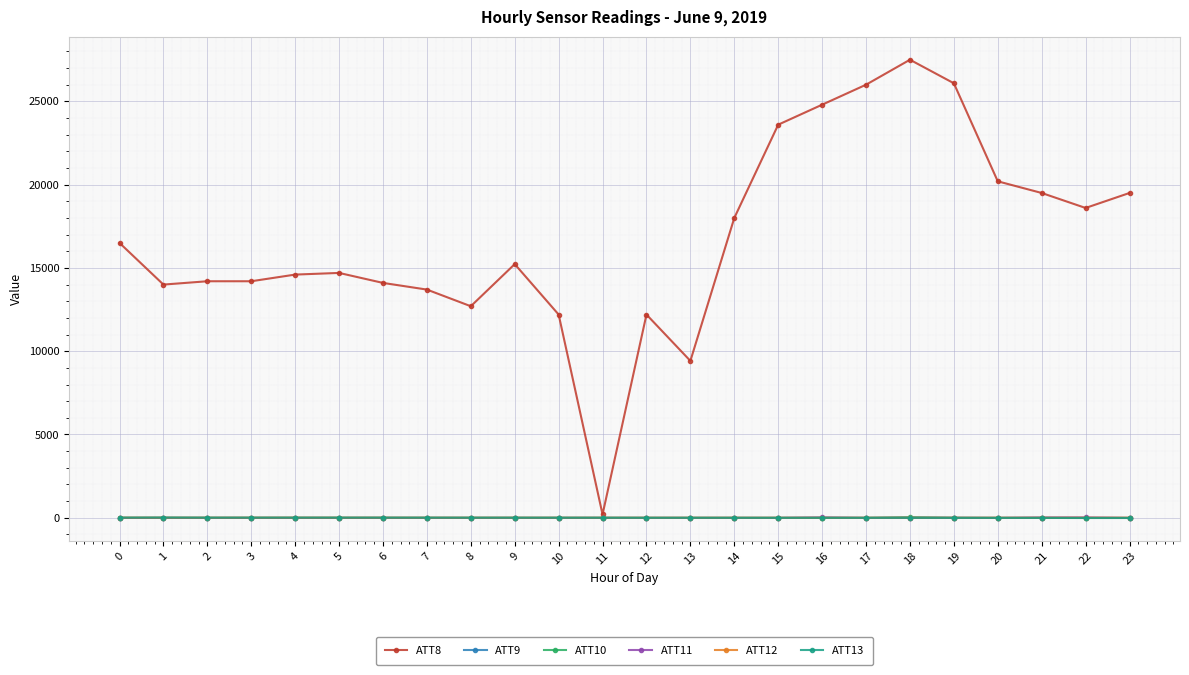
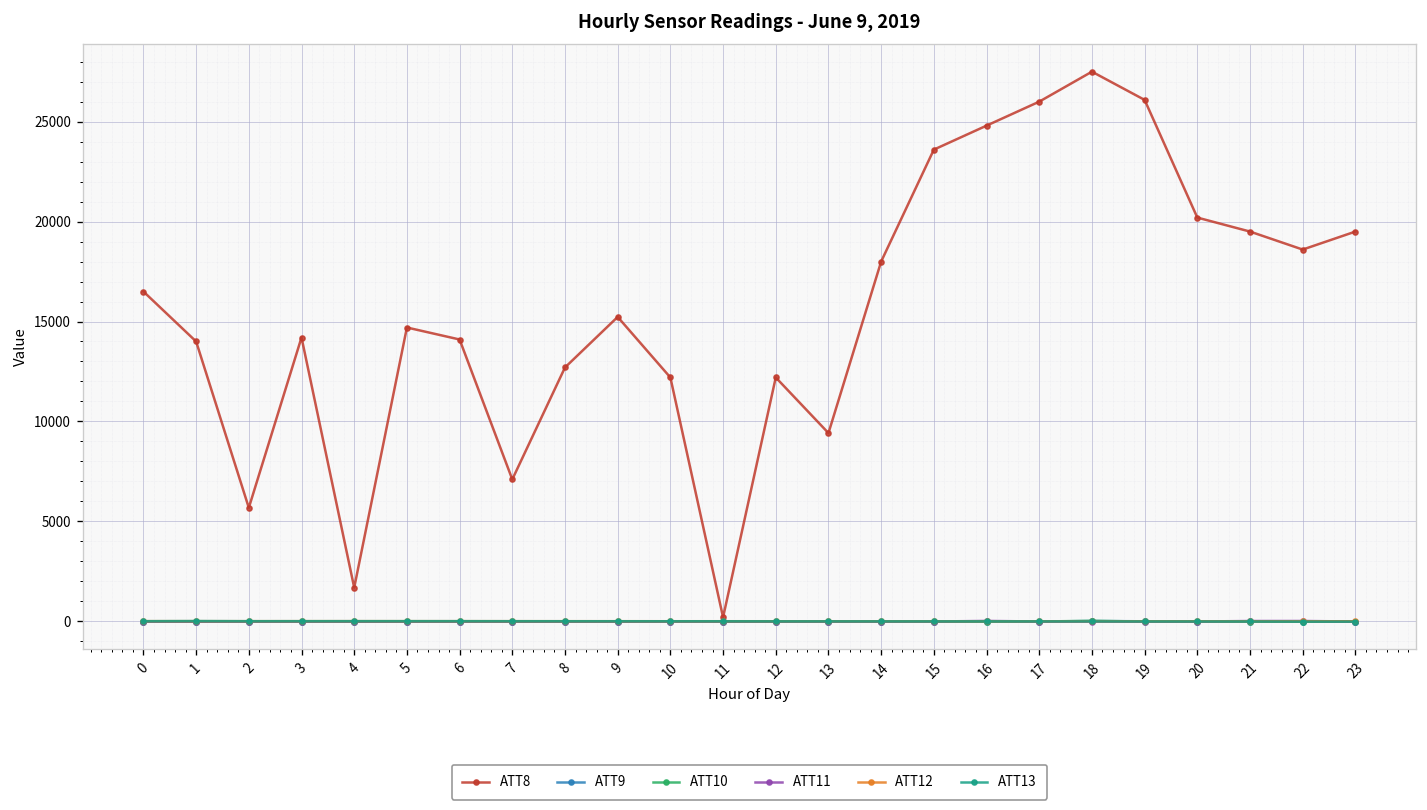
  {
    "ATT8": {
      "0": 16500,
      "1": 14000,
-     "2": 14200,
+     "2": 5700,
      "3": 14200,
-     "4": 14600,
+     "4": 1700,
      "5": 14700,
      "6": 14100,
-     "7": 13700,
+     "7": 7100,
      "8": 12700,
      "9": 15200,
      "10": 12200,
      "11": 200,
      "12": 12200,
      "13": 9400,
      "14": 18000,
      "15": 23600,
      "16": 24800,
      "17": 26000,
      "18": 27500,
      "19": 26100,
      "20": 20200,
      "21": 19500,
      "22": 18600,
      "23": 19500
    }
  }
